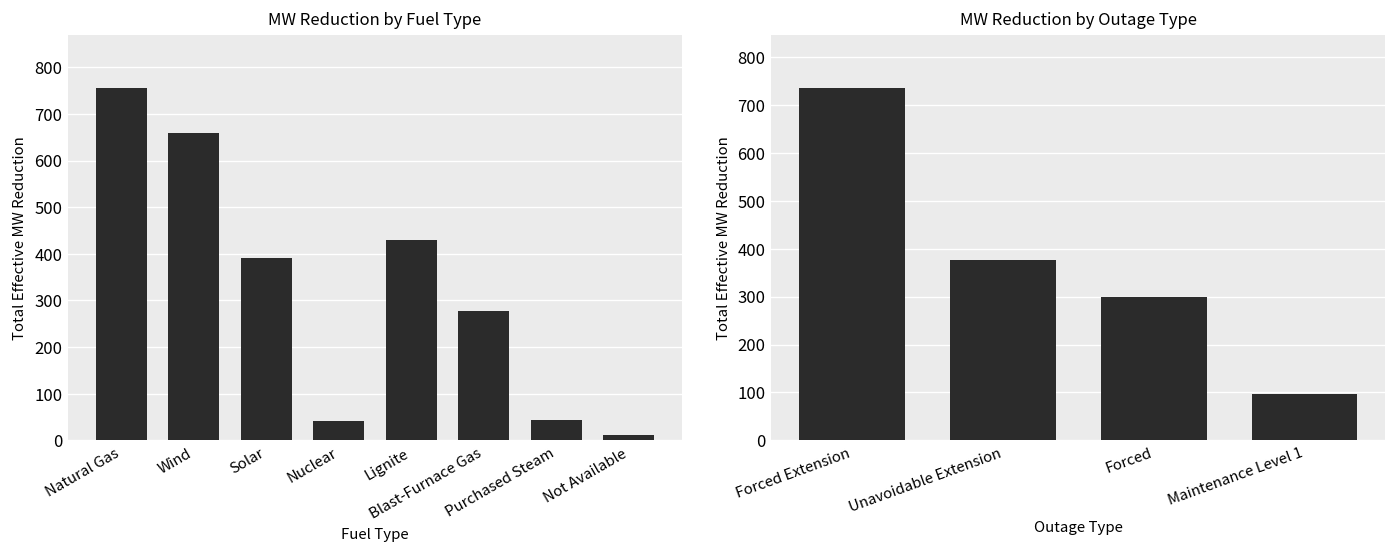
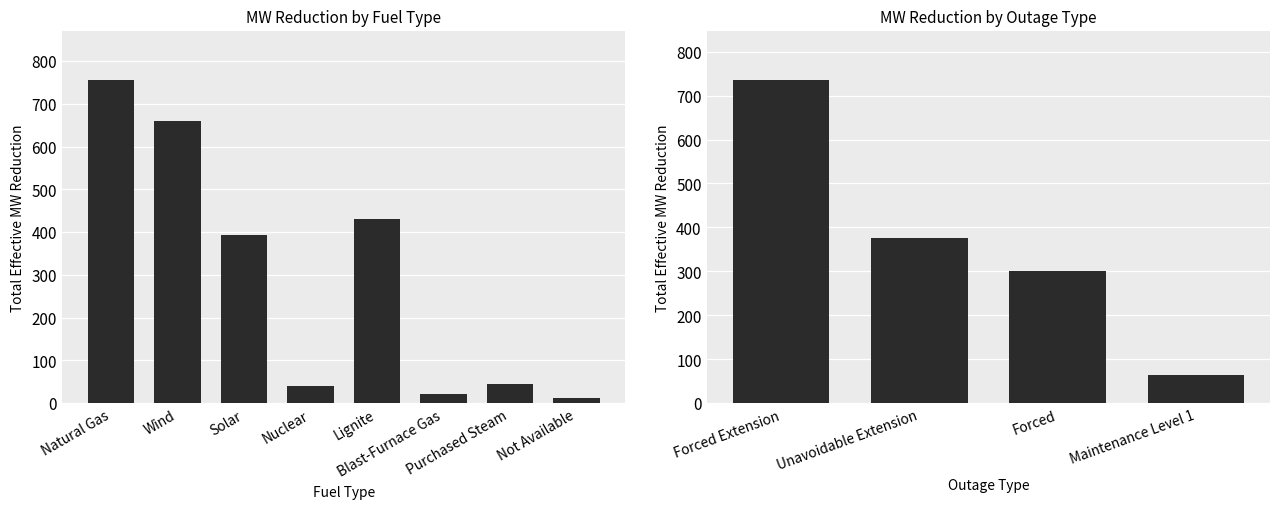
  {
    "MW Reduction by Fuel Type": {
      "Natural Gas": 760,
      "Wind": 660,
      "Solar": 390,
      "Nuclear": 40,
      "Lignite": 430,
-     "Blast-Furnace Gas": 280,
+     "Blast-Furnace Gas": 20,
      "Purchased Steam": 40,
      "Not Available": 10
    },
    "MW Reduction by Outage Type": {
      "Forced Extension": 740,
      "Unavoidable Extension": 380,
      "Forced": 300,
-     "Maintenance Level 1": 100
+     "Maintenance Level 1": 60
    }
  }
